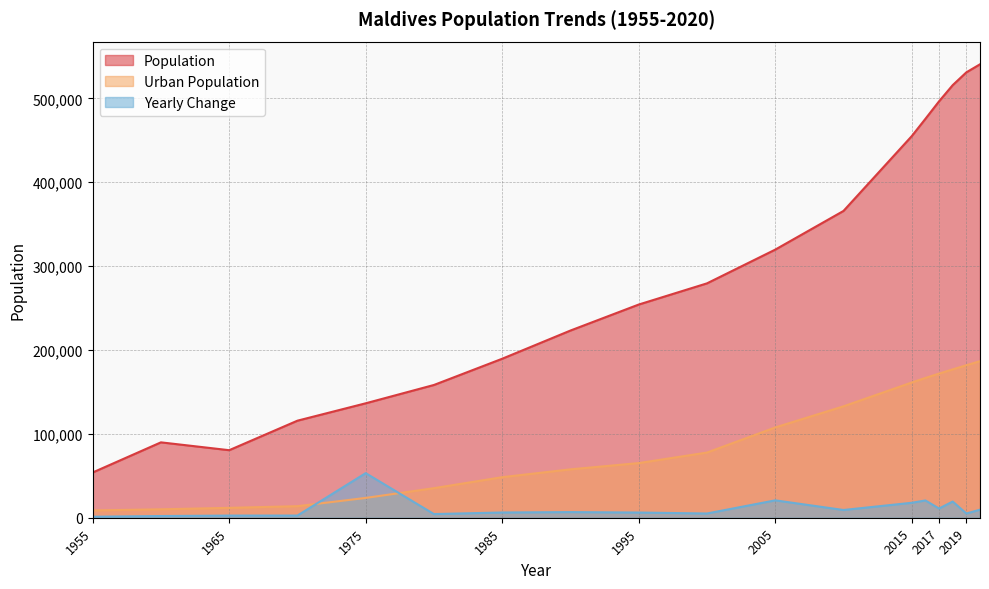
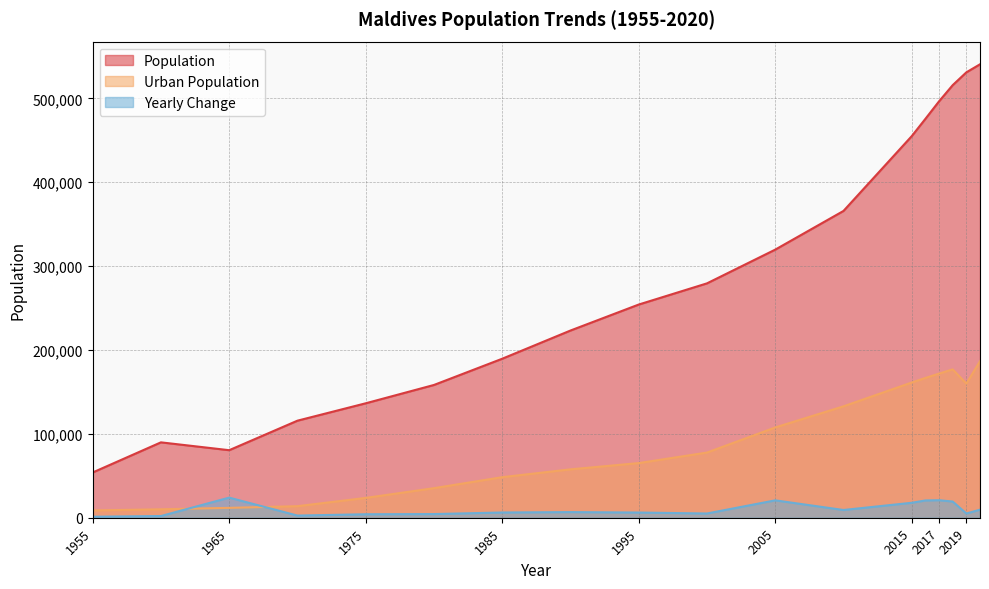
  {
    "Population": {
      "1955": "50,000",
      "1965": "80,000",
      "1975": "140,000",
      "1985": "190,000",
      "1995": "250,000",
      "2005": "320,000",
      "2015": "450,000",
      "2017": "500,000",
      "2019": "530,000"
    },
    "Urban Population": {
      "1955": "10,000",
      "1965": "10,000",
      "1975": "20,000",
      "1985": "50,000",
      "1995": "70,000",
      "2005": "110,000",
      "2015": "160,000",
      "2017": "170,000",
-     "2019": "180,000"
+     "2019": "160,000"
    },
    "Yearly Change": {
      "1955": "0",
-     "1965": "0",
-     "1975": "50,000",
+     "1965": "20,000",
+     "1975": "0",
      "1985": "10,000",
      "1995": "10,000",
      "2005": "20,000",
      "2015": "20,000",
-     "2017": "10,000",
+     "2017": "20,000",
      "2019": "10,000"
    }
  }
